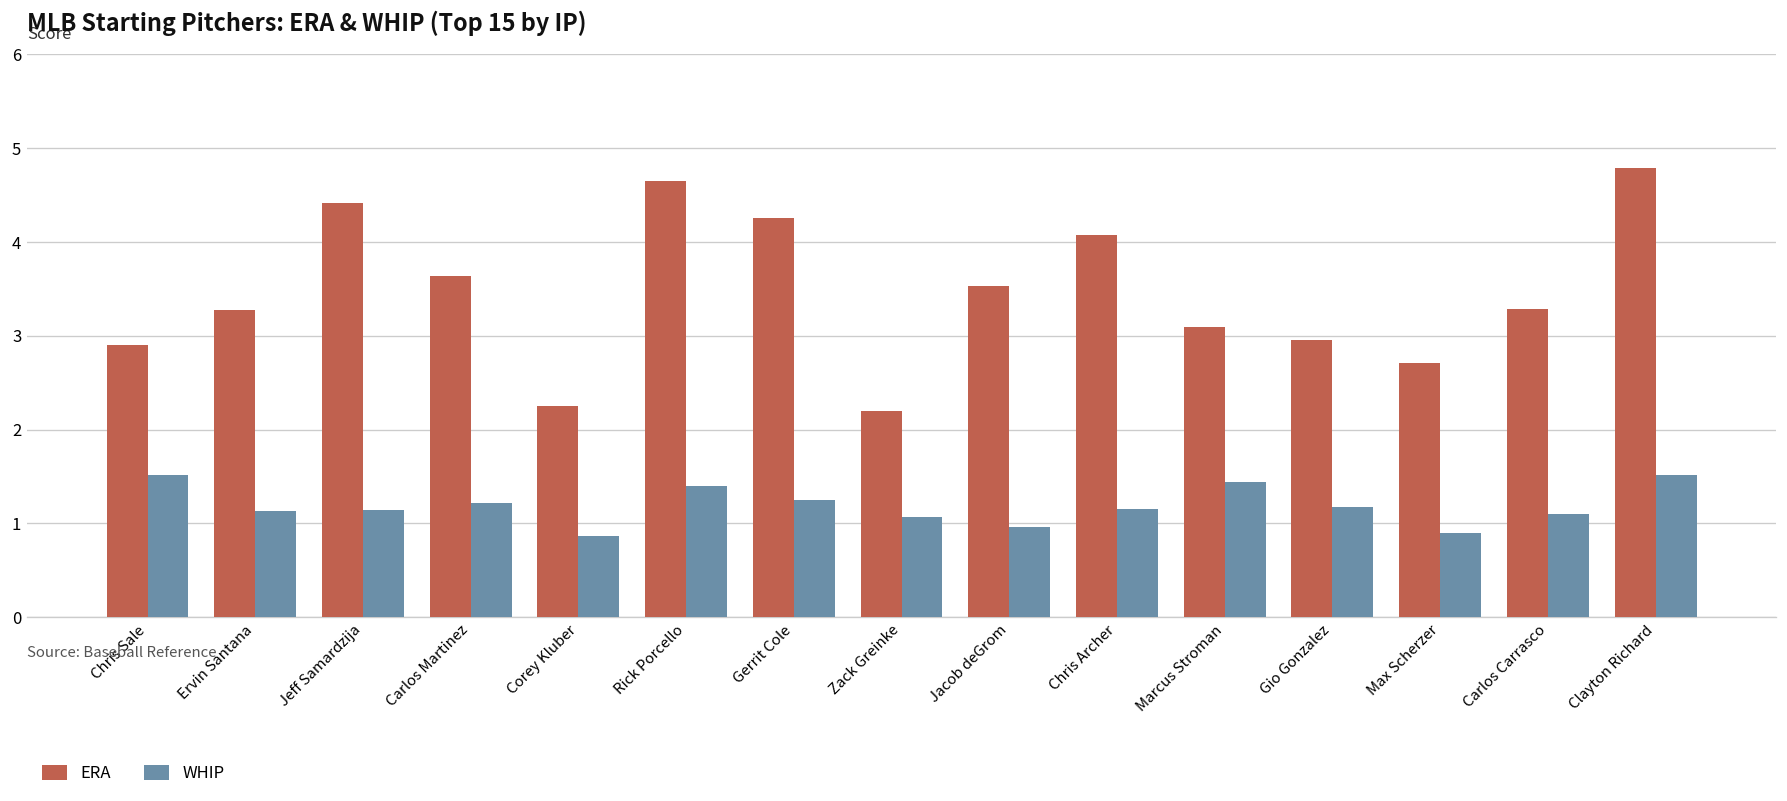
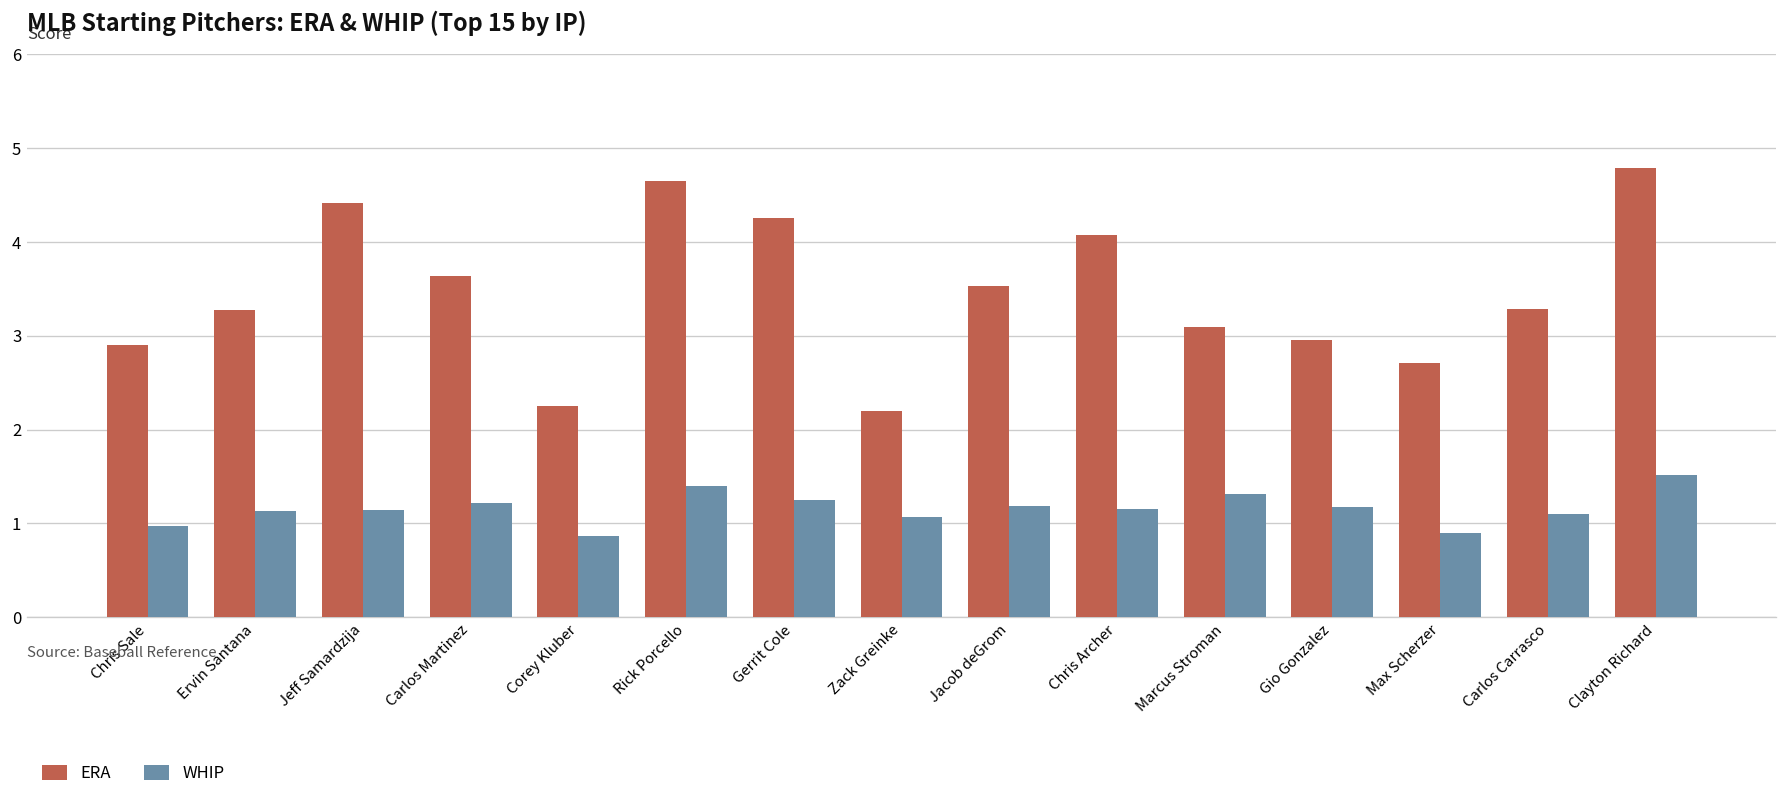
  {
    "ERA": {
      "Chris Sale": 2.9,
      "Ervin Santana": 3.3,
      "Jeff Samardzija": 4.4,
      "Carlos Martinez": 3.6,
      "Corey Kluber": 2.3,
      "Rick Porcello": 4.7,
      "Gerrit Cole": 4.3,
      "Zack Greinke": 2.2,
      "Jacob deGrom": 3.5,
      "Chris Archer": 4.1,
      "Marcus Stroman": 3.1,
      "Gio Gonzalez": 3.0,
      "Max Scherzer": 2.7,
      "Carlos Carrasco": 3.3,
      "Clayton Richard": 4.8
    },
    "WHIP": {
-     "Chris Sale": 1.5,
+     "Chris Sale": 1.0,
      "Ervin Santana": 1.1,
      "Jeff Samardzija": 1.1,
      "Carlos Martinez": 1.2,
      "Corey Kluber": 0.9,
      "Rick Porcello": 1.4,
      "Gerrit Cole": 1.3,
      "Zack Greinke": 1.1,
-     "Jacob deGrom": 1.0,
+     "Jacob deGrom": 1.2,
      "Chris Archer": 1.2,
-     "Marcus Stroman": 1.4,
+     "Marcus Stroman": 1.3,
      "Gio Gonzalez": 1.2,
      "Max Scherzer": 0.9,
      "Carlos Carrasco": 1.1,
      "Clayton Richard": 1.5
    }
  }
